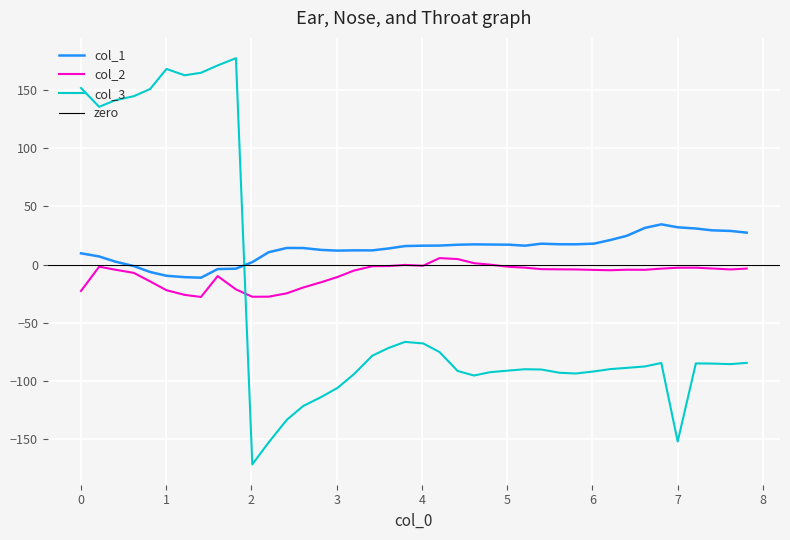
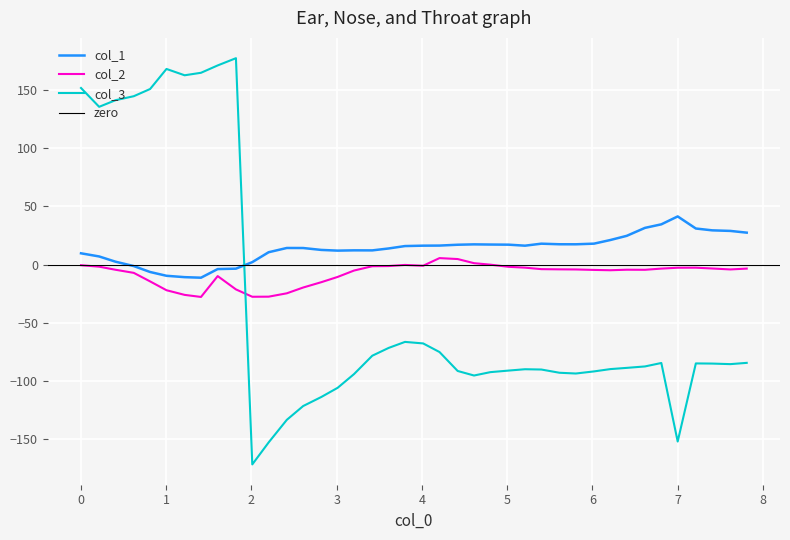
  {
    "col_1": {
      "0": 10,
      "1": -10,
-     "7": 32
+     "7": 41
    },
    "col_2": {
-     "0": -23,
+     "0": -1,
      "1": -22,
      "7": -3
    },
    "col_3": {
      "0": 152,
      "1": 168,
      "7": -152
    }
  }
